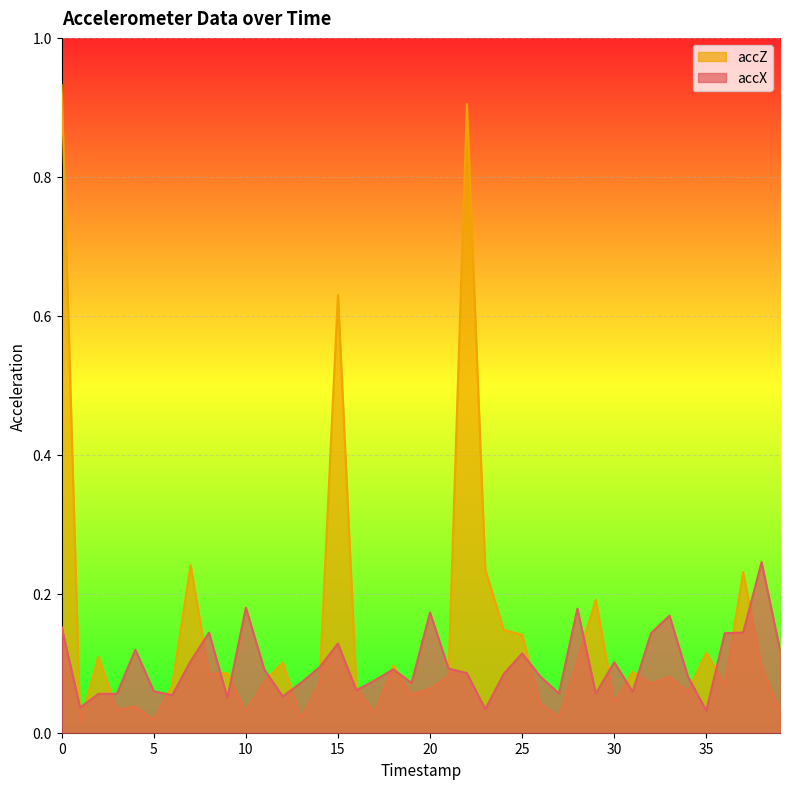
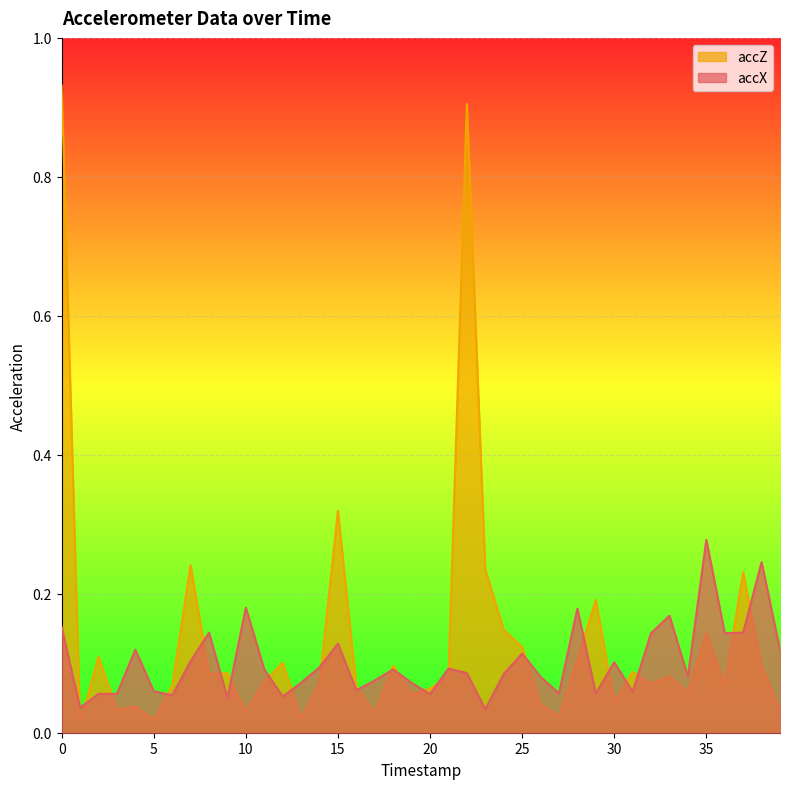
  {
    "accZ": {
      "0": 0.93,
      "5": 0.02,
      "10": 0.03,
-     "15": 0.63,
+     "15": 0.32,
      "20": 0.06,
-     "25": 0.14,
+     "25": 0.12,
      "30": 0.04,
-     "35": 0.12
+     "35": 0.14
    },
    "accX": {
      "0": 0.15,
      "5": 0.06,
      "10": 0.18,
      "15": 0.13,
-     "20": 0.17,
+     "20": 0.06,
      "25": 0.11,
      "30": 0.10,
-     "35": 0.03
+     "35": 0.28
    }
  }
